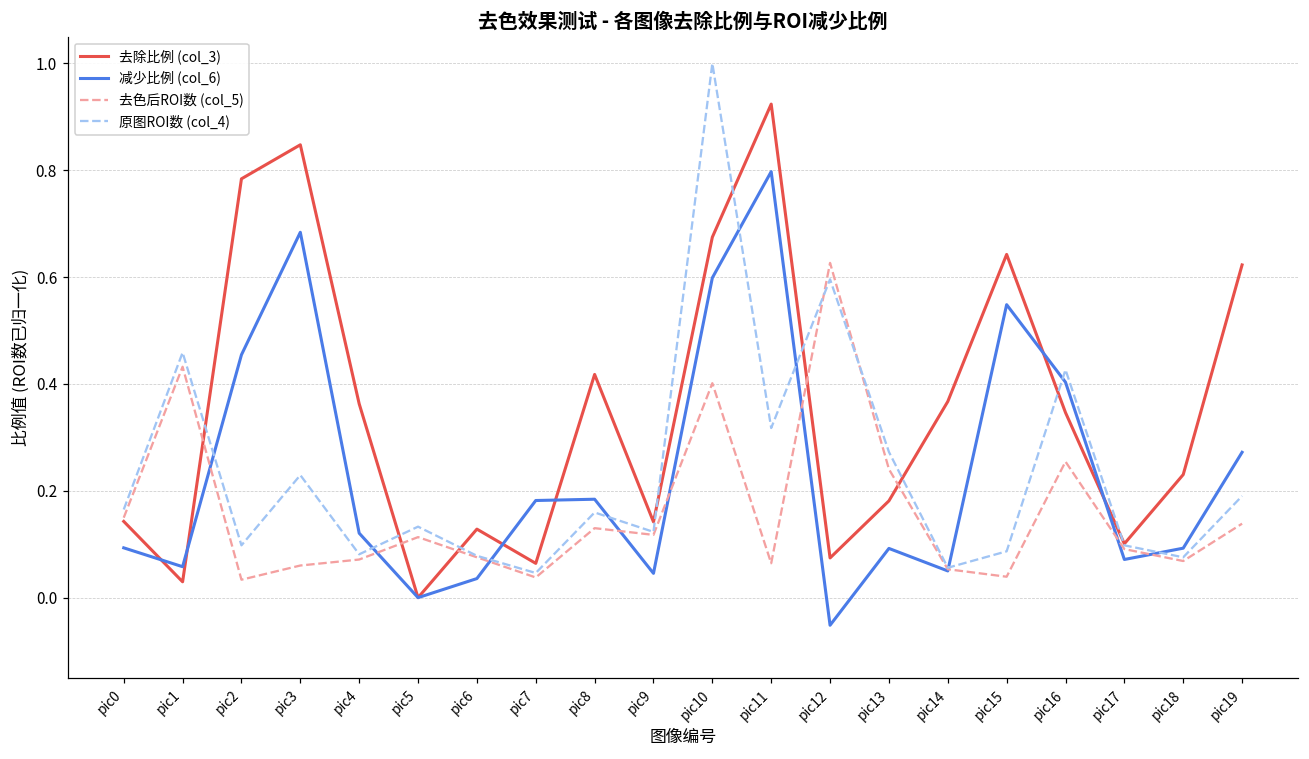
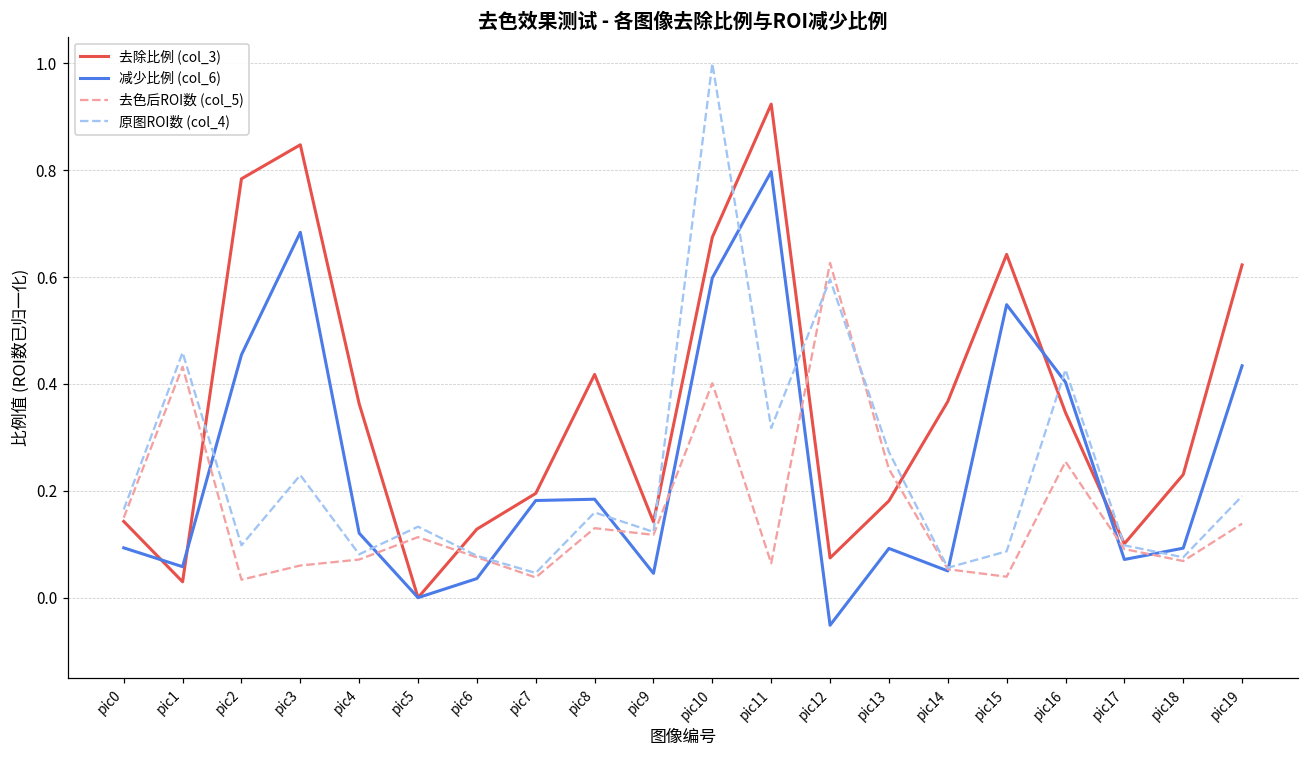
  {
    "去除比例 (col_3)": {
      "pic0": 0.14,
      "pic1": 0.03,
      "pic2": 0.78,
      "pic3": 0.85,
      "pic4": 0.36,
      "pic6": 0.13,
-     "pic7": 0.06,
+     "pic7": 0.20,
      "pic8": 0.42,
      "pic9": 0.14,
      "pic10": 0.67,
      "pic11": 0.92,
      "pic12": 0.07,
      "pic13": 0.18,
      "pic14": 0.37,
      "pic15": 0.64,
      "pic16": 0.35,
      "pic18": 0.23,
      "pic19": 0.62
    },
    "减少比例 (col_6)": {
      "pic0": 0.09,
      "pic1": 0.06,
      "pic2": 0.45,
      "pic3": 0.68,
      "pic4": 0.12,
      "pic6": 0.04,
      "pic7": 0.18,
      "pic8": 0.18,
      "pic9": 0.05,
      "pic10": 0.60,
      "pic11": 0.80,
      "pic12": -0.05,
      "pic13": 0.09,
      "pic15": 0.55,
      "pic16": 0.40,
      "pic17": 0.07,
      "pic18": 0.09,
-     "pic19": 0.27
+     "pic19": 0.43
    },
    "去色后ROI数 (col_5)": {
      "pic0": 0.15,
      "pic1": 0.43,
      "pic2": 0.03,
      "pic3": 0.06,
      "pic4": 0.07,
      "pic5": 0.11,
      "pic7": 0.04,
      "pic8": 0.13,
      "pic9": 0.12,
      "pic10": 0.40,
      "pic11": 0.06,
      "pic12": 0.63,
      "pic13": 0.24,
      "pic15": 0.04,
      "pic16": 0.25,
      "pic17": 0.09,
      "pic18": 0.07,
      "pic19": 0.14
    },
    "原图ROI数 (col_4)": {
      "pic0": 0.17,
      "pic1": 0.46,
      "pic2": 0.10,
      "pic3": 0.23,
      "pic4": 0.08,
      "pic5": 0.13,
      "pic7": 0.05,
      "pic8": 0.16,
      "pic9": 0.12,
      "pic10": 1.00,
      "pic11": 0.32,
      "pic12": 0.60,
      "pic13": 0.27,
      "pic15": 0.09,
      "pic16": 0.43,
      "pic18": 0.08,
      "pic19": 0.19
    }
  }
